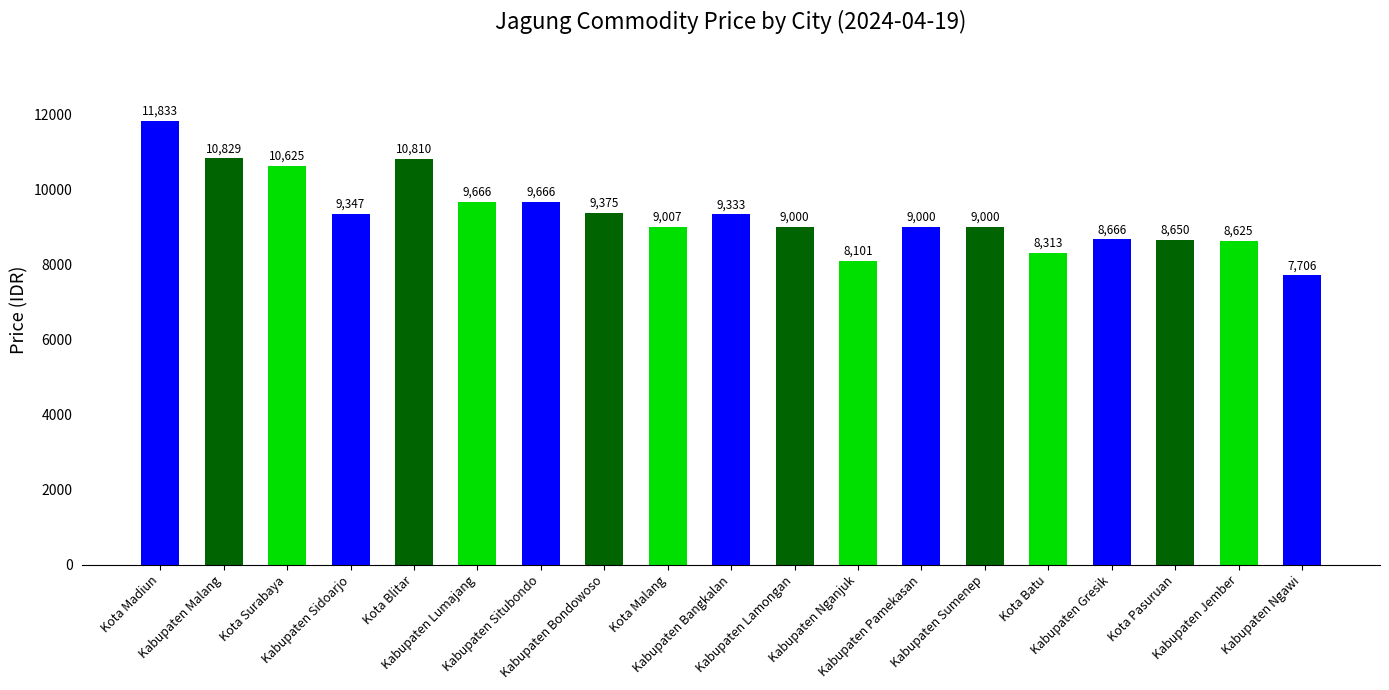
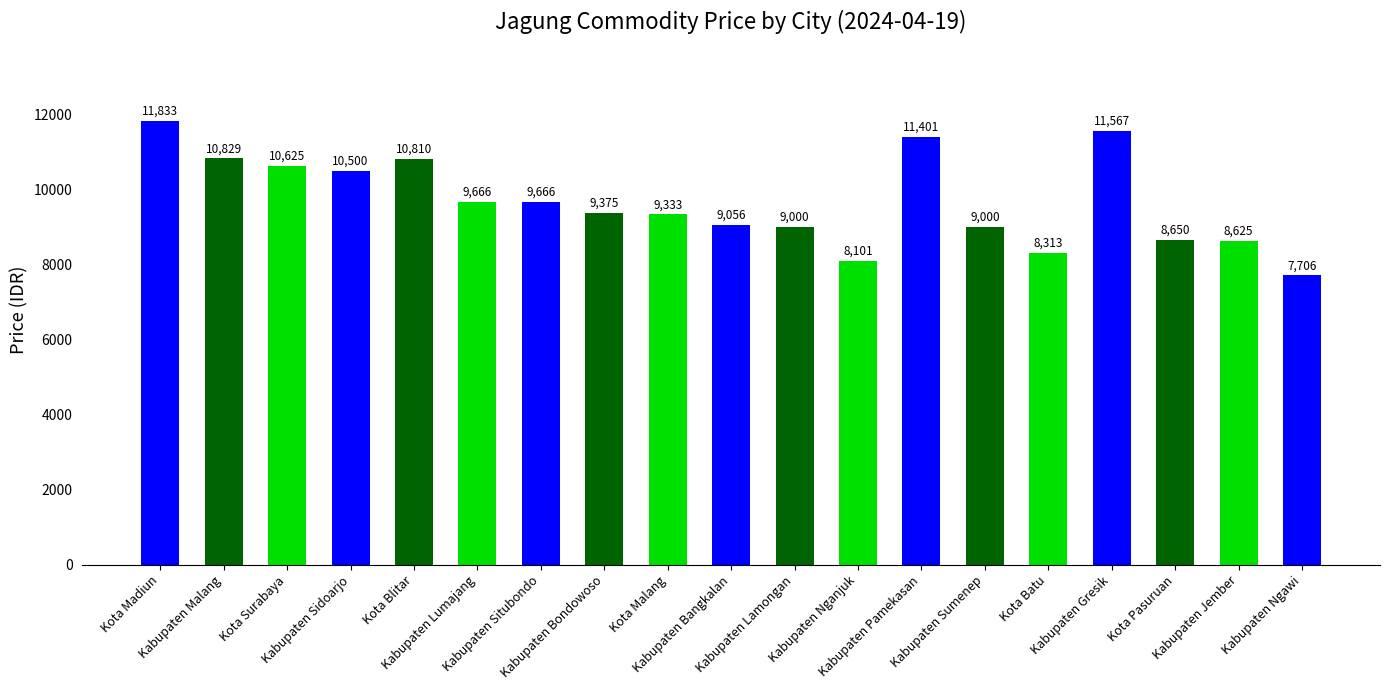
  {
    "Kota Madiun": "11,833",
    "Kabupaten Malang": "10,829",
    "Kota Surabaya": "10,625",
-   "Kabupaten Sidoarjo": "9,347",
+   "Kabupaten Sidoarjo": "10,500",
    "Kota Blitar": "10,810",
    "Kabupaten Lumajang": "9,666",
    "Kabupaten Situbondo": "9,666",
    "Kabupaten Bondowoso": "9,375",
-   "Kota Malang": "9,007",
-   "Kabupaten Bangkalan": "9,333",
+   "Kota Malang": "9,333",
+   "Kabupaten Bangkalan": "9,056",
    "Kabupaten Lamongan": "9,000",
    "Kabupaten Nganjuk": "8,101",
-   "Kabupaten Pamekasan": "9,000",
+   "Kabupaten Pamekasan": "11,401",
    "Kabupaten Sumenep": "9,000",
    "Kota Batu": "8,313",
-   "Kabupaten Gresik": "8,666",
+   "Kabupaten Gresik": "11,567",
    "Kota Pasuruan": "8,650",
    "Kabupaten Jember": "8,625",
    "Kabupaten Ngawi": "7,706"
  }
